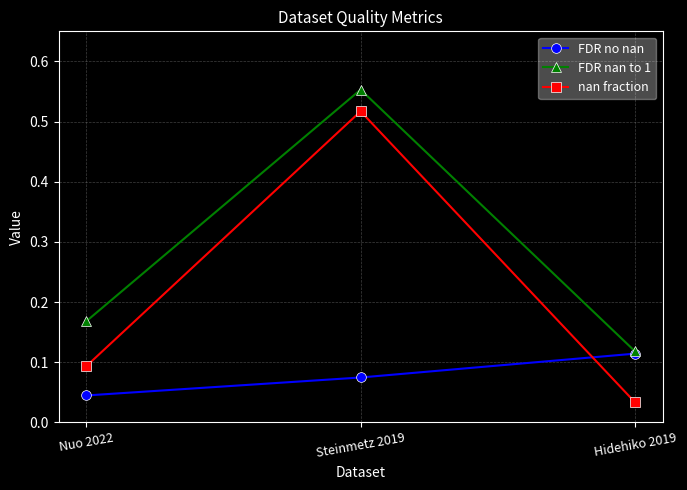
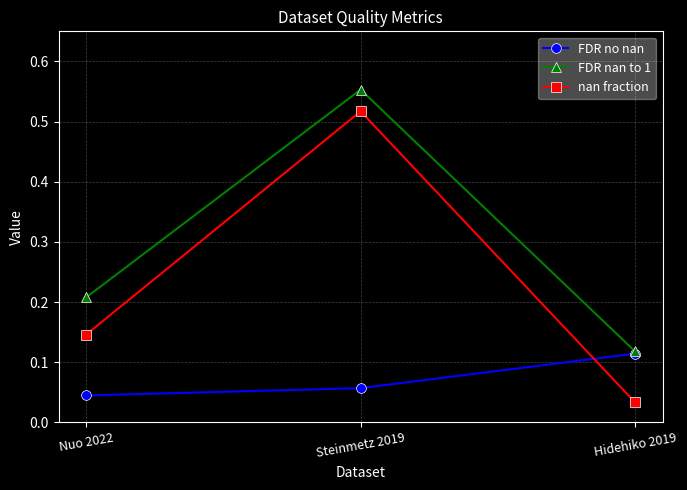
  {
    "FDR no nan": {
      "Nuo 2022": 0.04,
-     "Steinmetz 2019": 0.07
+     "Steinmetz 2019": 0.06
    },
    "FDR nan to 1": {
-     "Nuo 2022": 0.17,
+     "Nuo 2022": 0.21,
      "Steinmetz 2019": 0.55
    },
    "nan fraction": {
-     "Nuo 2022": 0.09,
+     "Nuo 2022": 0.15,
      "Steinmetz 2019": 0.52,
      "Hidehiko 2019": 0.03
    }
  }
